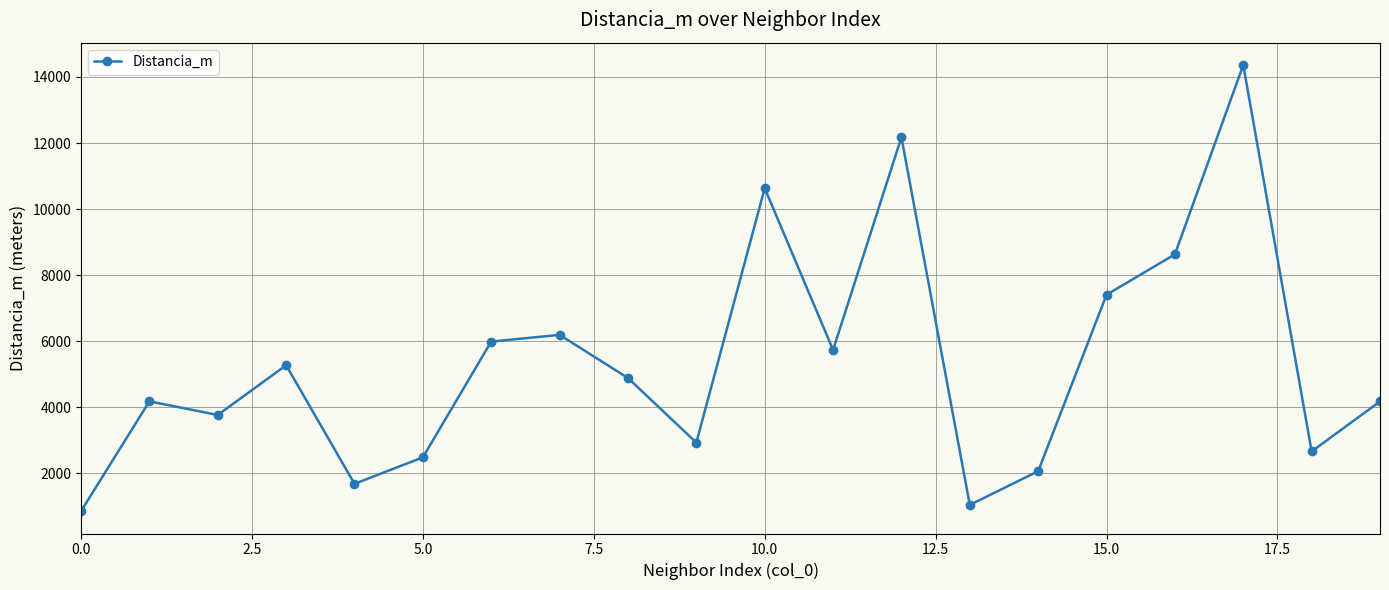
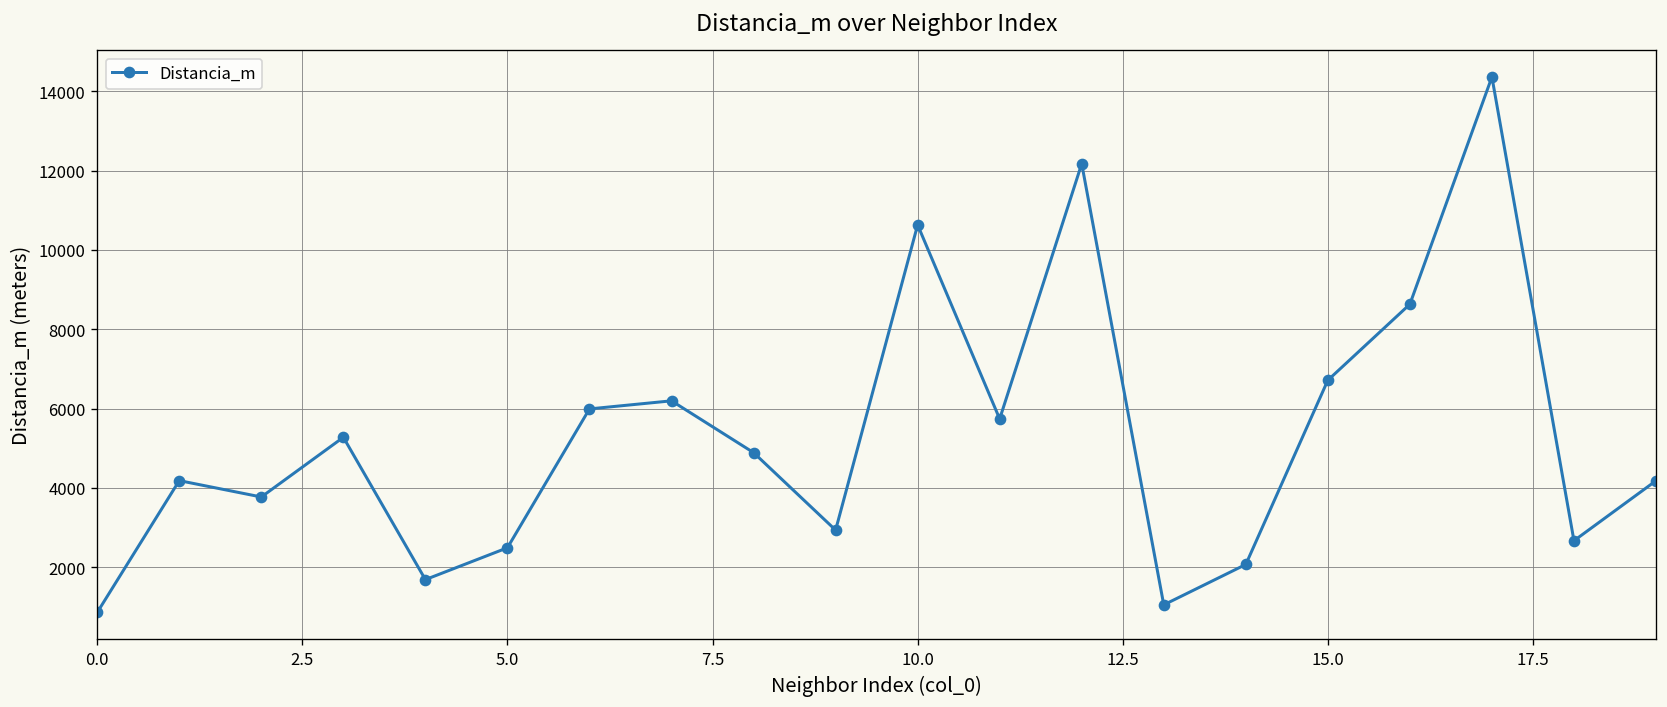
  {
    "0.0": 900,
    "5.0": 2500,
    "10.0": 10600,
-   "15.0": 7400
+   "15.0": 6700
  }
